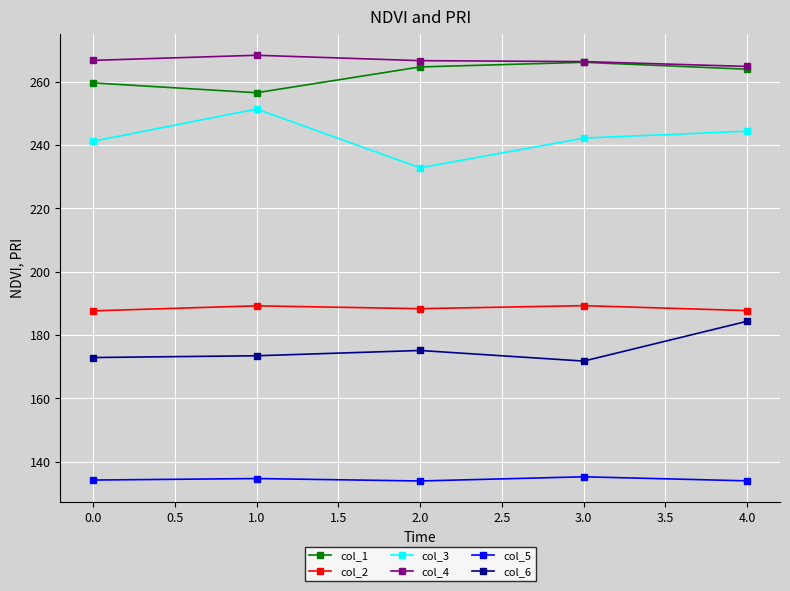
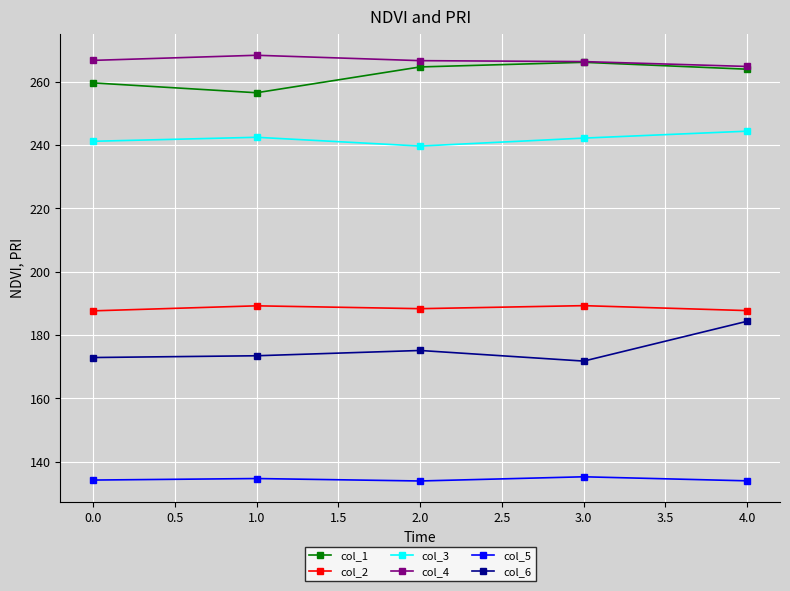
  {
    "col_1": {
      "0.0": 260,
      "1.0": 257,
      "2.0": 265,
      "4.0": 264
    },
    "col_2": {
      "0.0": 188,
      "1.0": 189,
      "2.0": 188,
      "3.0": 189,
      "4.0": 188
    },
    "col_3": {
      "0.0": 241,
-     "1.0": 251,
-     "2.0": 233,
+     "1.0": 242,
+     "2.0": 240,
      "3.0": 242,
      "4.0": 244
    },
    "col_4": {
      "0.0": 267,
      "1.0": 268,
      "2.0": 267,
      "4.0": 265
    },
    "col_5": {
      "0.0": 134,
      "1.0": 135,
      "2.0": 134,
      "3.0": 135,
      "4.0": 134
    },
    "col_6": {
      "0.0": 173,
      "1.0": 173,
      "2.0": 175,
      "3.0": 172,
      "4.0": 184
    }
  }
